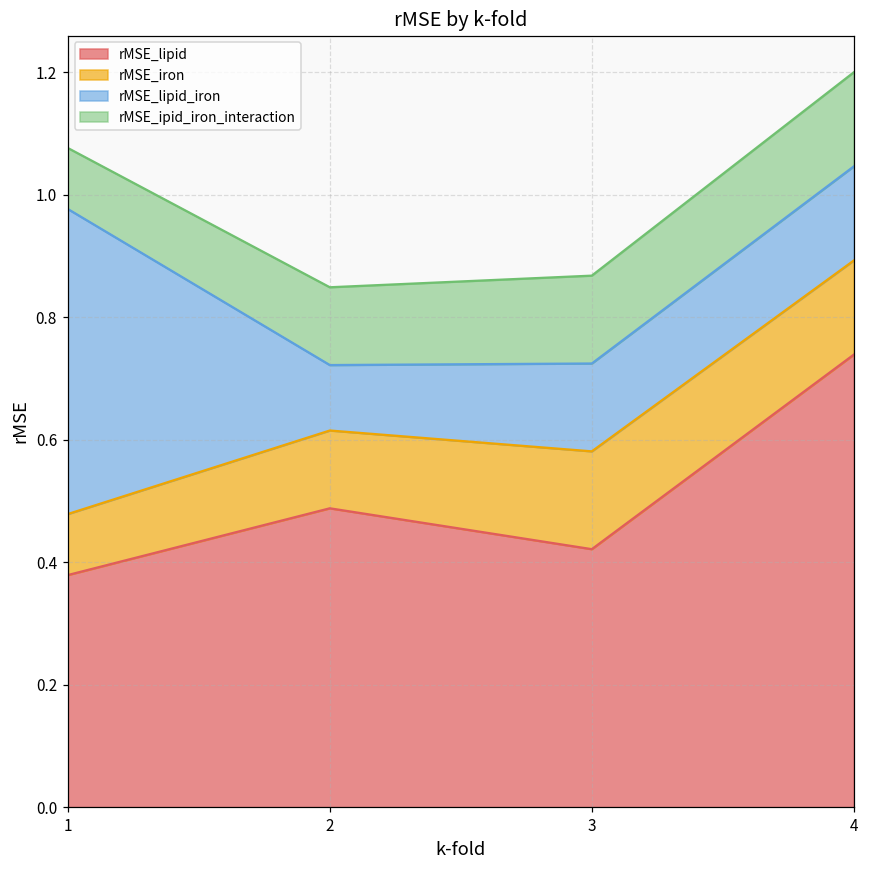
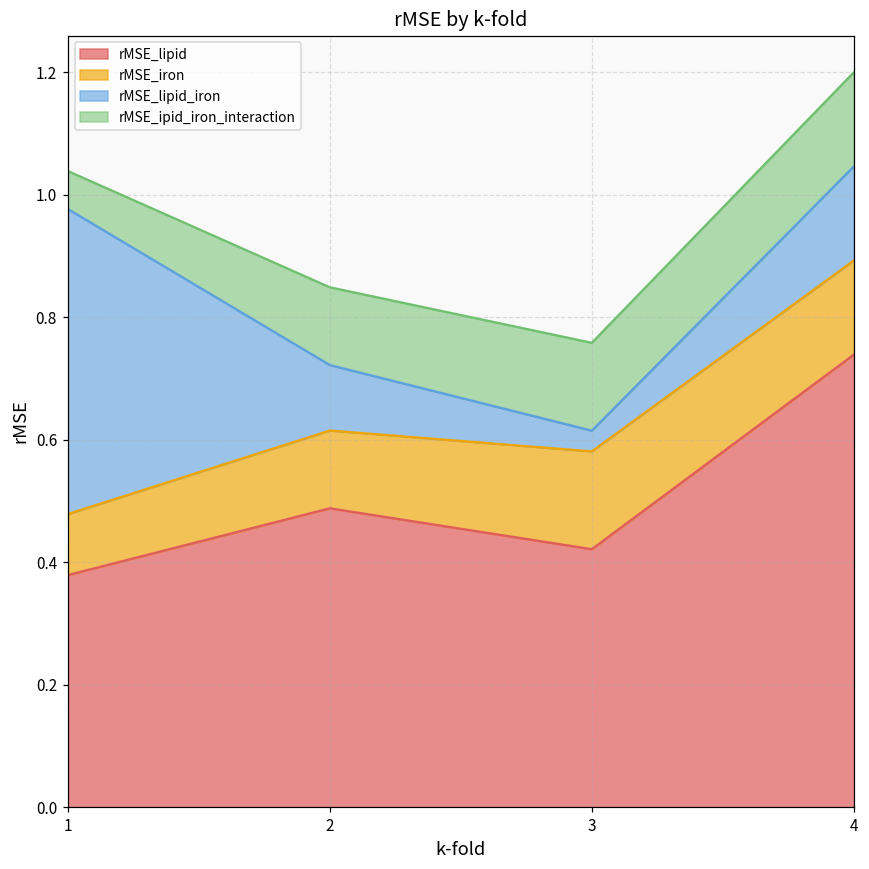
  {
    "rMSE_lipid": {
      "1": 0.38,
      "2": 0.49,
      "3": 0.42,
      "4": 0.74
    },
    "rMSE_iron": {
      "1": 0.10,
      "2": 0.13,
      "3": 0.16,
      "4": 0.15
    },
    "rMSE_lipid_iron": {
      "1": 0.50,
      "2": 0.11,
-     "3": 0.14,
+     "3": 0.03,
      "4": 0.15
    },
    "rMSE_ipid_iron_interaction": {
-     "1": 0.10,
+     "1": 0.06,
      "2": 0.13,
      "3": 0.14,
      "4": 0.15
    }
  }
